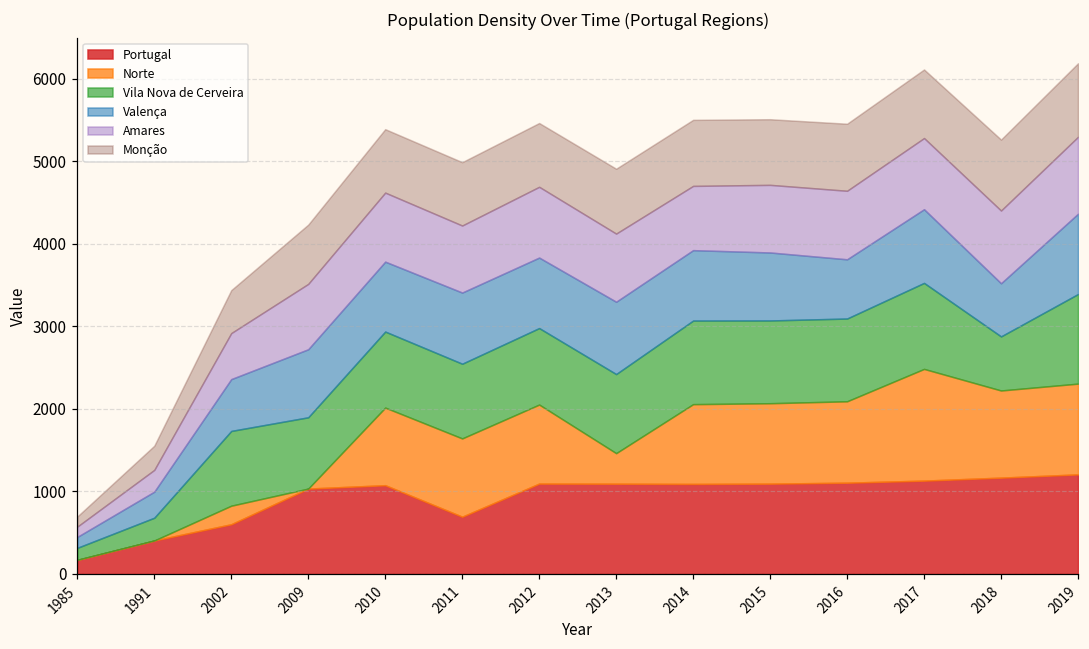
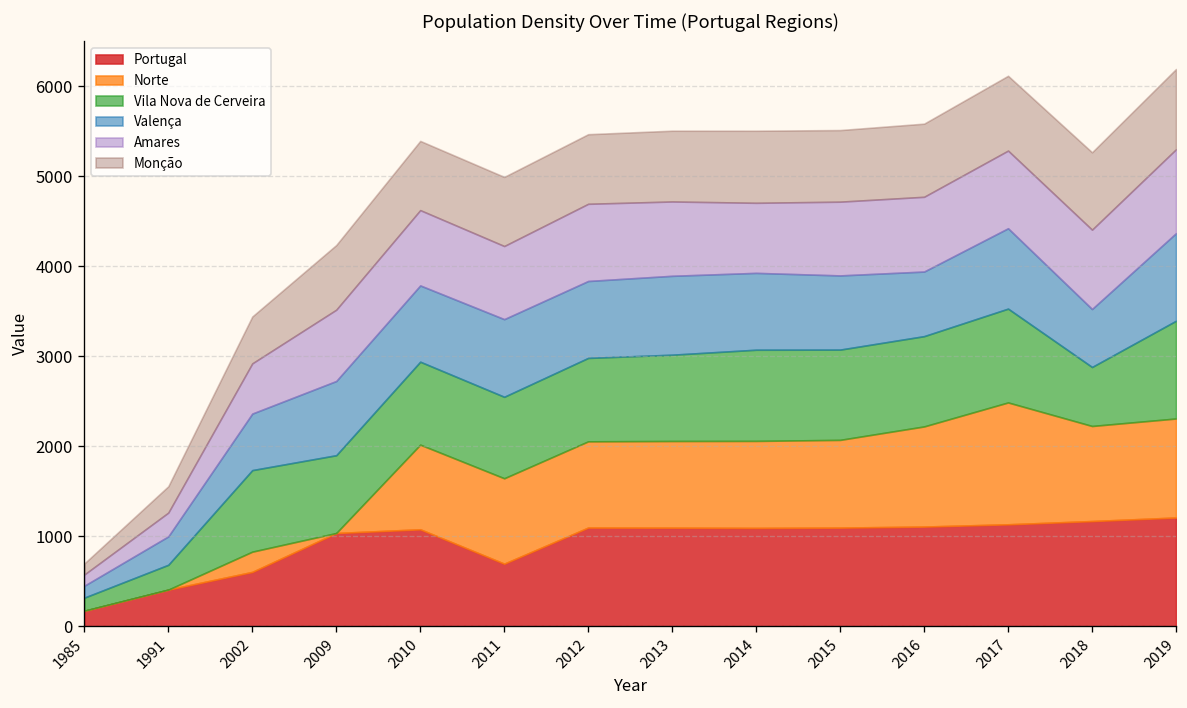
  {
    "Portugal": {
      "2002": 600,
      "2010": 1100,
      "2011": 700,
      "2012": 1100,
      "2013": 1100,
      "2014": 1100,
      "2015": 1100,
      "2016": 1100,
      "2017": 1100,
      "2018": 1200,
      "2019": 1200
    },
    "Norte": {
      "2002": 200,
      "2010": 900,
      "2011": 900,
      "2012": 1000,
-     "2013": 400,
+     "2013": 1000,
      "2014": 1000,
      "2015": 1000,
-     "2016": 1000,
+     "2016": 1100,
      "2017": 1400,
      "2018": 1100,
      "2019": 1100
    },
    "Vila Nova de Cerveira": {
      "1985": 100,
      "1991": 300,
      "2002": 900,
      "2009": 900,
      "2010": 900,
      "2011": 900,
      "2012": 900,
      "2013": 1000,
      "2014": 1000,
      "2015": 1000,
      "2016": 1000,
      "2017": 1000,
      "2018": 700,
      "2019": 1100
    },
    "Valença": {
      "1985": 100,
      "1991": 300,
      "2002": 600,
      "2009": 800,
      "2010": 800,
      "2011": 900,
      "2012": 900,
      "2013": 900,
      "2014": 900,
      "2015": 800,
      "2016": 700,
      "2017": 900,
      "2018": 600,
      "2019": 1000
    }
  }
